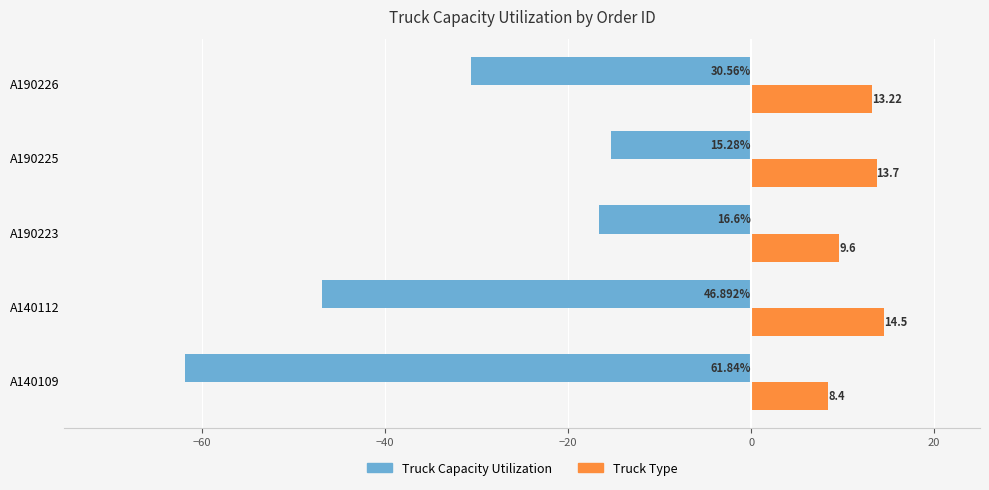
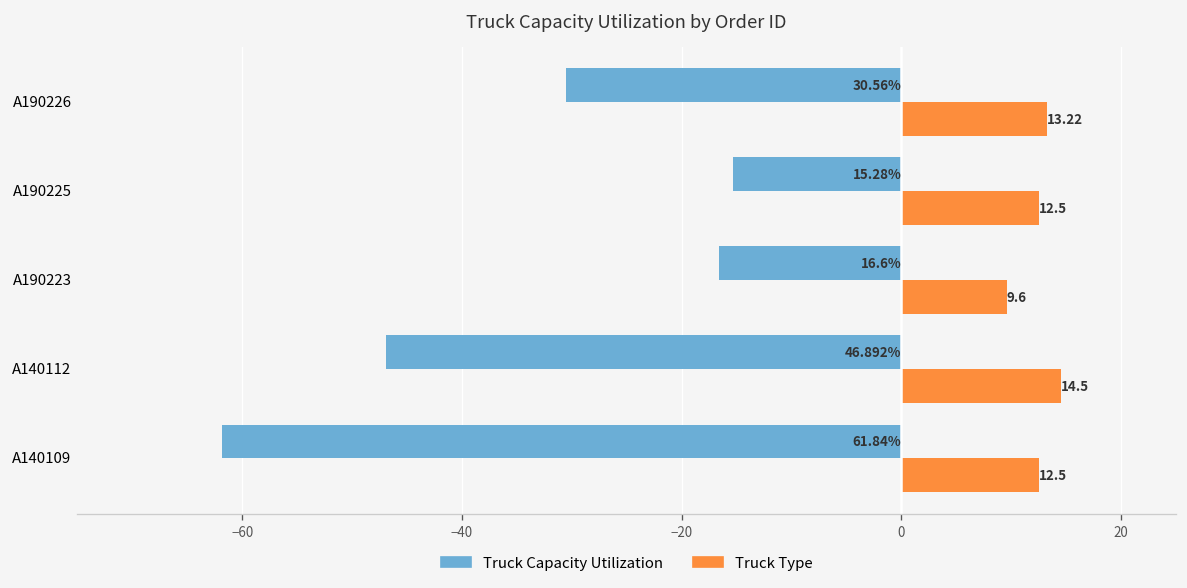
  {
    "Truck Type": {
      "A190226": 13.22,
-     "A190225": 13.7,
+     "A190225": 12.5,
      "A190223": 9.6,
      "A140112": 14.5,
-     "A140109": 8.4
+     "A140109": 12.5
    }
  }
